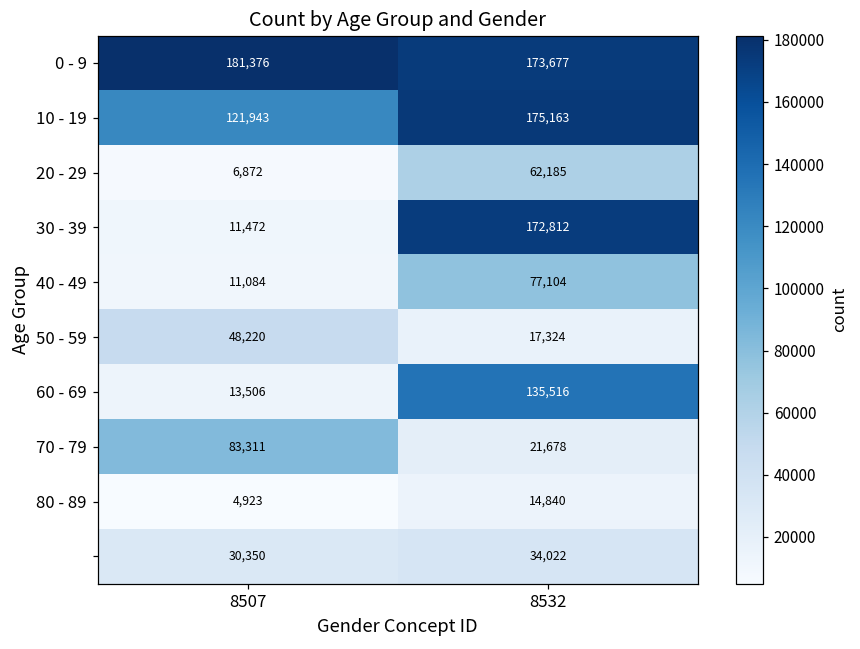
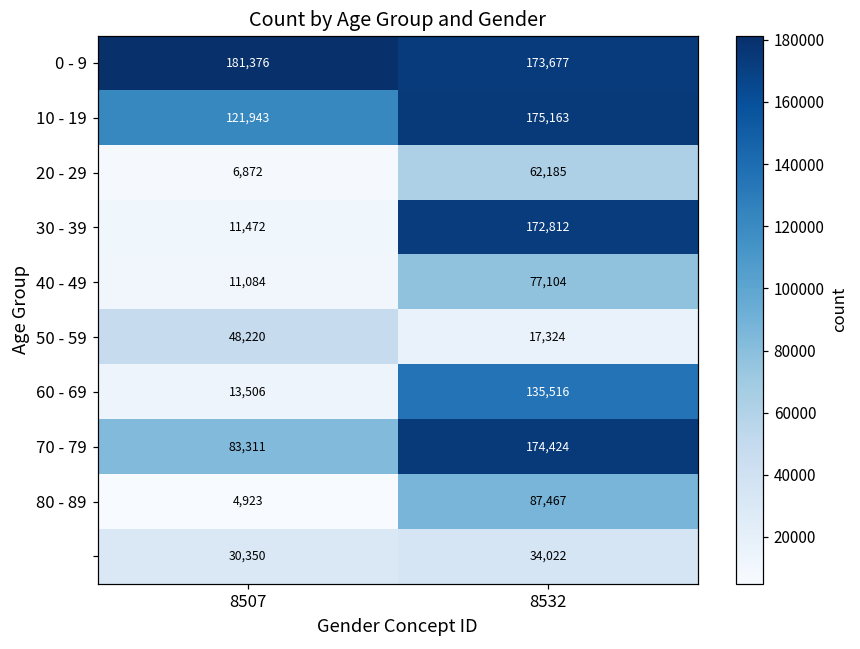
  {
    "0 - 9": {
      "8507": "181,376",
      "8532": "173,677"
    },
    "10 - 19": {
      "8507": "121,943",
      "8532": "175,163"
    },
    "20 - 29": {
      "8507": "6,872",
      "8532": "62,185"
    },
    "30 - 39": {
      "8507": "11,472",
      "8532": "172,812"
    },
    "40 - 49": {
      "8507": "11,084",
      "8532": "77,104"
    },
    "50 - 59": {
      "8507": "48,220",
      "8532": "17,324"
    },
    "60 - 69": {
      "8507": "13,506",
      "8532": "135,516"
    },
    "70 - 79": {
      "8507": "83,311",
-     "8532": "21,678"
+     "8532": "174,424"
    },
    "80 - 89": {
      "8507": "4,923",
-     "8532": "14,840"
+     "8532": "87,467"
    }
  }
